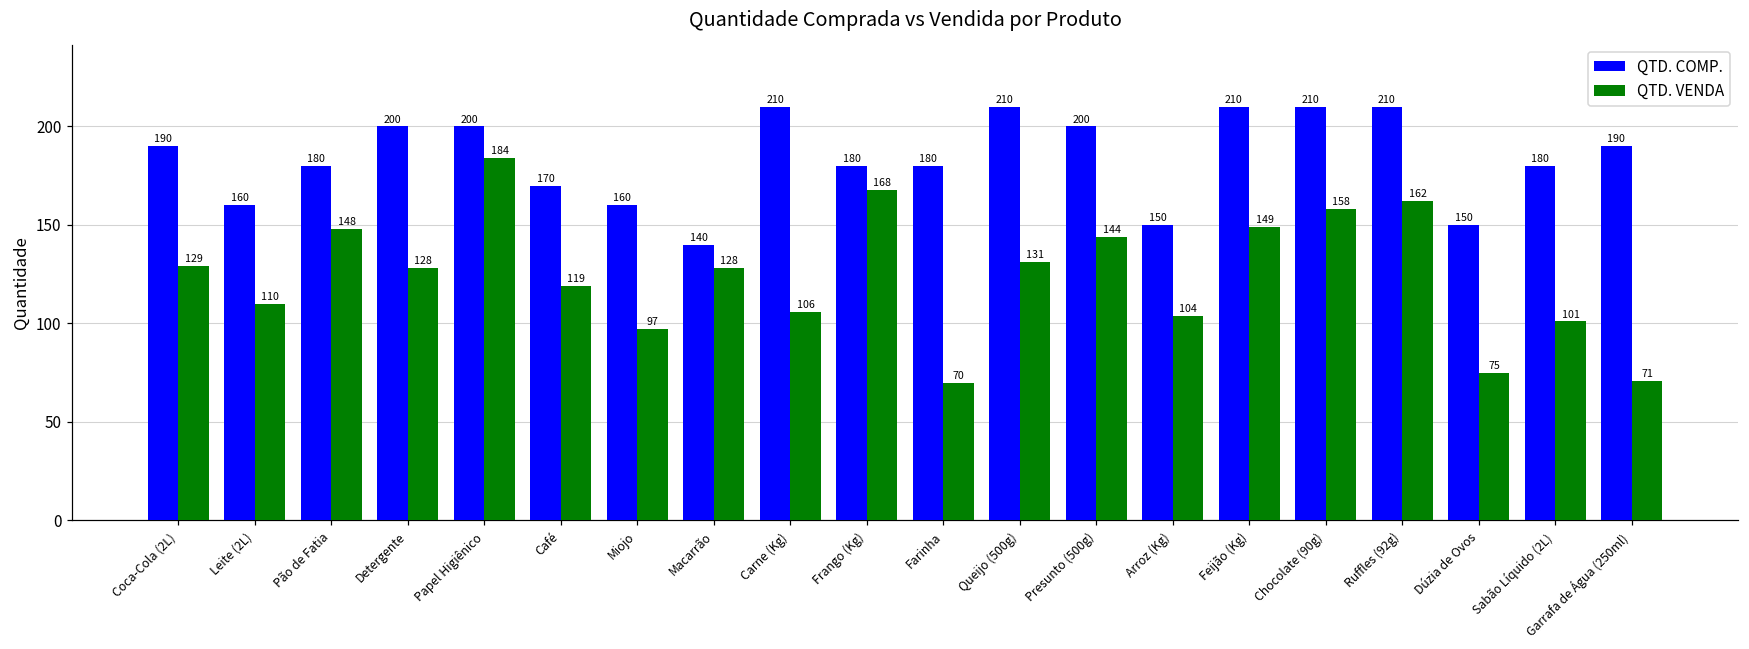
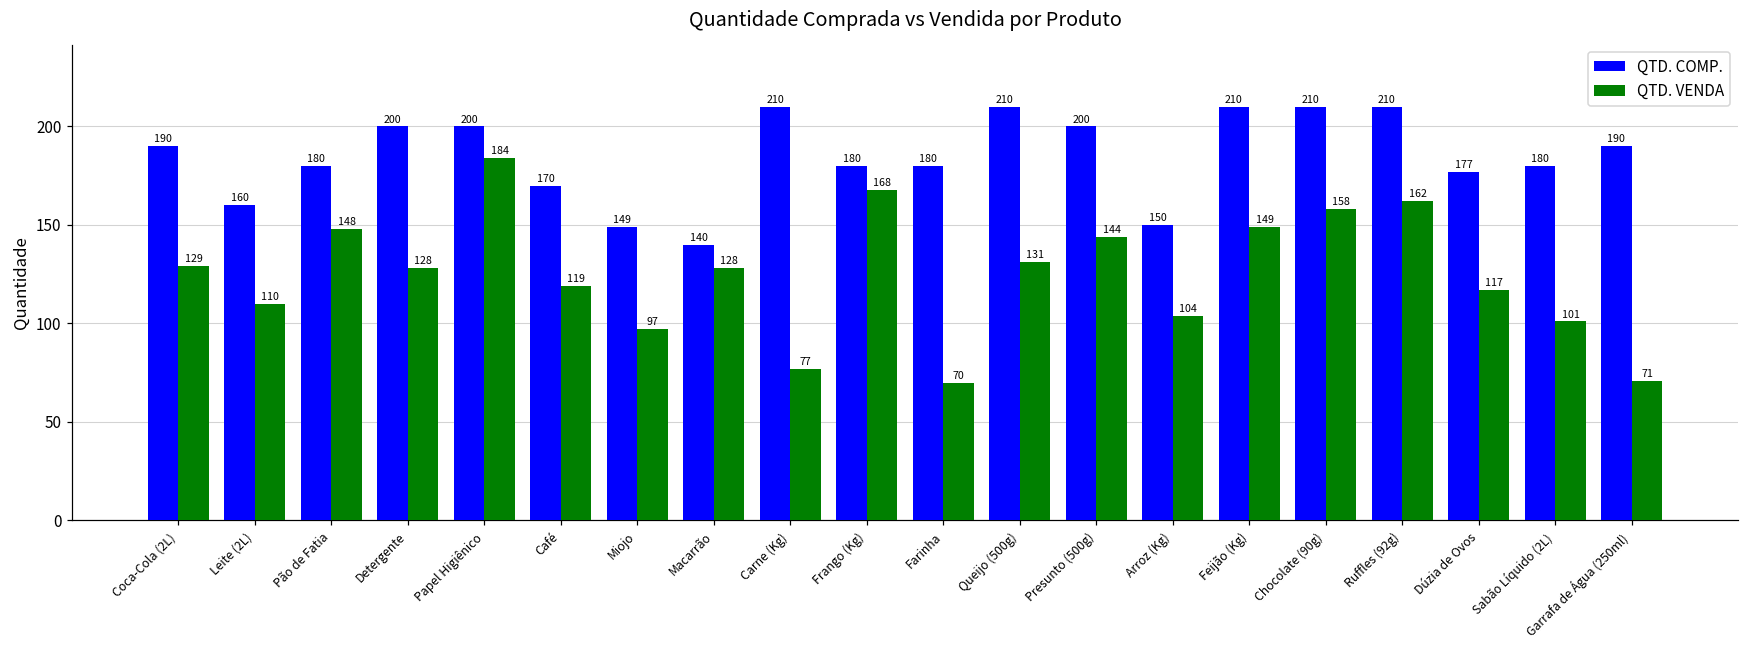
  {
    "QTD. COMP.": {
      "Coca-Cola (2L)": 190,
      "Leite (2L)": 160,
      "Pão de Fatia": 180,
      "Detergente": 200,
      "Papel Higiênico": 200,
      "Café": 170,
-     "Miojo": 160,
+     "Miojo": 149,
      "Macarrão": 140,
      "Carne (Kg)": 210,
      "Frango (Kg)": 180,
      "Farinha": 180,
      "Queijo (500g)": 210,
      "Presunto (500g)": 200,
      "Arroz (Kg)": 150,
      "Feijão (Kg)": 210,
      "Chocolate (90g)": 210,
      "Ruffles (92g)": 210,
-     "Dúzia de Ovos": 150,
+     "Dúzia de Ovos": 177,
      "Sabão Líquido (2L)": 180,
      "Garrafa de Água (250ml)": 190
    },
    "QTD. VENDA": {
      "Coca-Cola (2L)": 129,
      "Leite (2L)": 110,
      "Pão de Fatia": 148,
      "Detergente": 128,
      "Papel Higiênico": 184,
      "Café": 119,
      "Miojo": 97,
      "Macarrão": 128,
-     "Carne (Kg)": 106,
+     "Carne (Kg)": 77,
      "Frango (Kg)": 168,
      "Farinha": 70,
      "Queijo (500g)": 131,
      "Presunto (500g)": 144,
      "Arroz (Kg)": 104,
      "Feijão (Kg)": 149,
      "Chocolate (90g)": 158,
      "Ruffles (92g)": 162,
-     "Dúzia de Ovos": 75,
+     "Dúzia de Ovos": 117,
      "Sabão Líquido (2L)": 101,
      "Garrafa de Água (250ml)": 71
    }
  }
